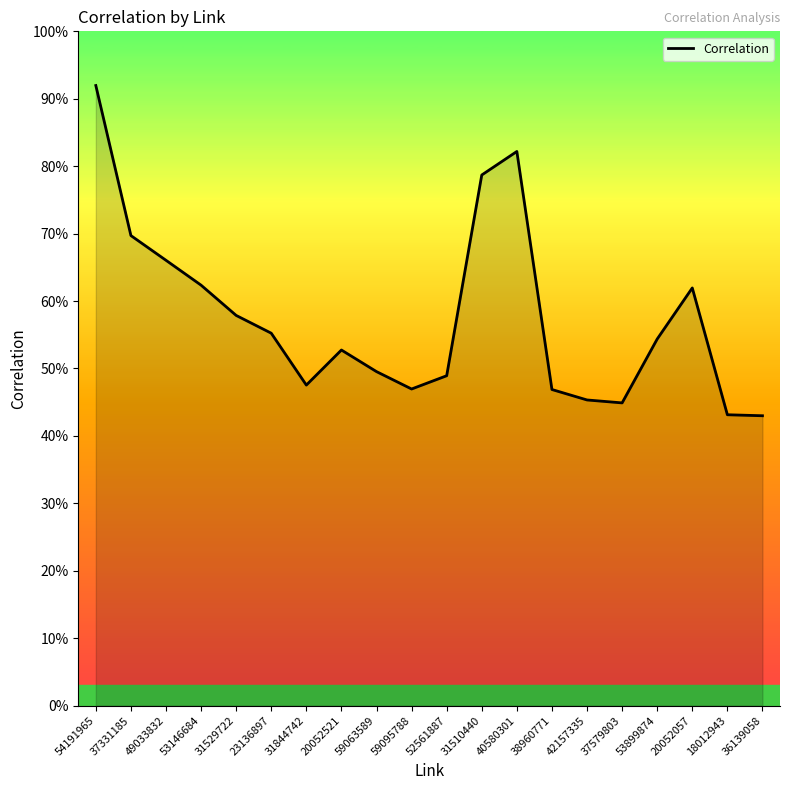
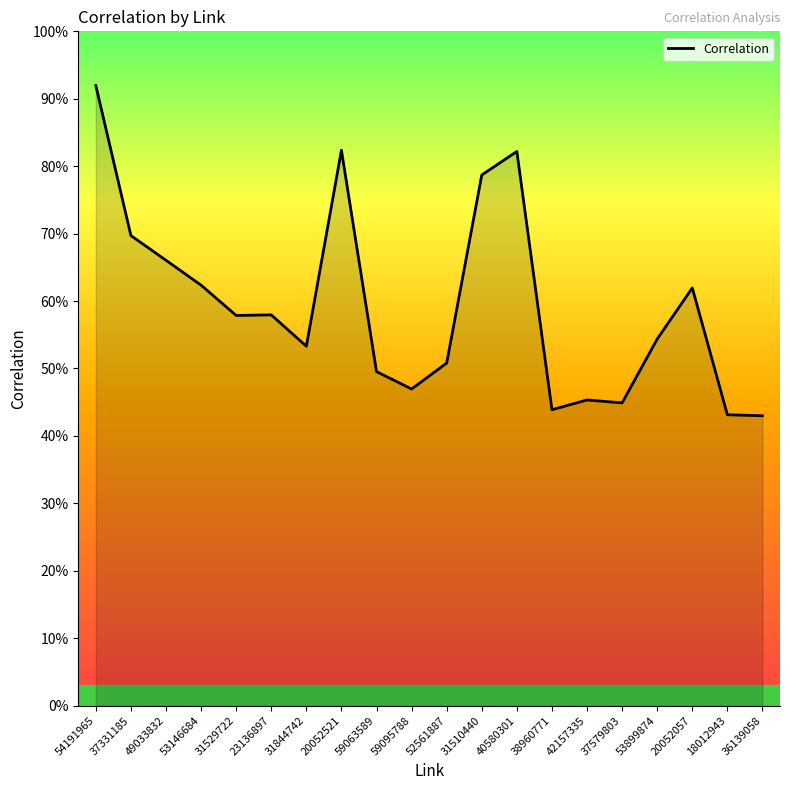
  {
    "54191965": "92%",
    "37331185": "70%",
    "49033832": "66%",
    "53146684": "62%",
    "31529722": "58%",
-   "23136897": "55%",
-   "31844742": "48%",
-   "20052521": "53%",
+   "23136897": "58%",
+   "31844742": "53%",
+   "20052521": "82%",
    "59063589": "50%",
    "59095788": "47%",
-   "52561887": "49%",
+   "52561887": "51%",
    "31510440": "79%",
    "40580301": "82%",
-   "38960771": "47%",
+   "38960771": "44%",
    "42157335": "45%",
    "37579803": "45%",
    "53899874": "54%",
    "20052057": "62%",
    "18012943": "43%",
    "36139058": "43%"
  }
